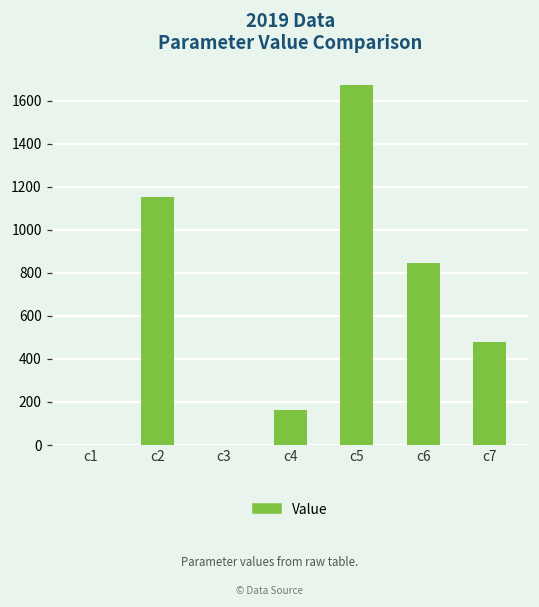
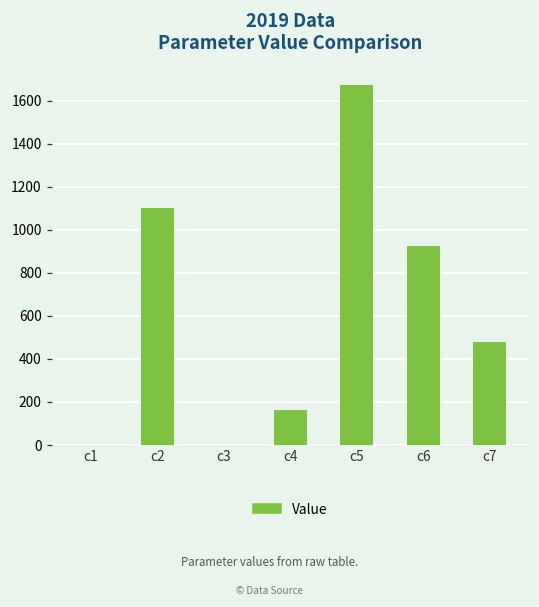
  {
-   "c2": 1150,
+   "c2": 1100,
    "c4": 160,
    "c5": 1670,
-   "c6": 850,
+   "c6": 920,
    "c7": 480
  }
